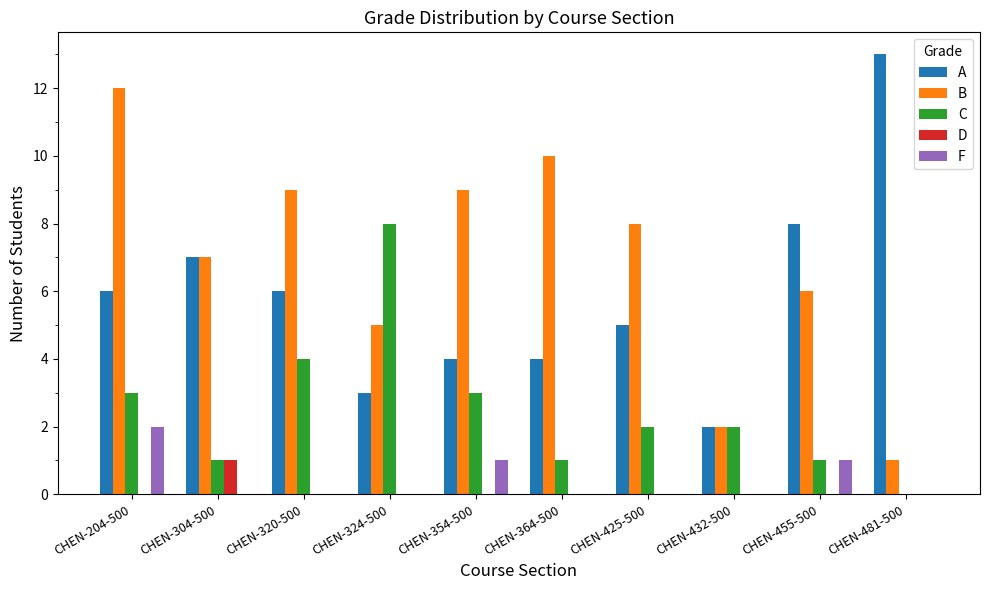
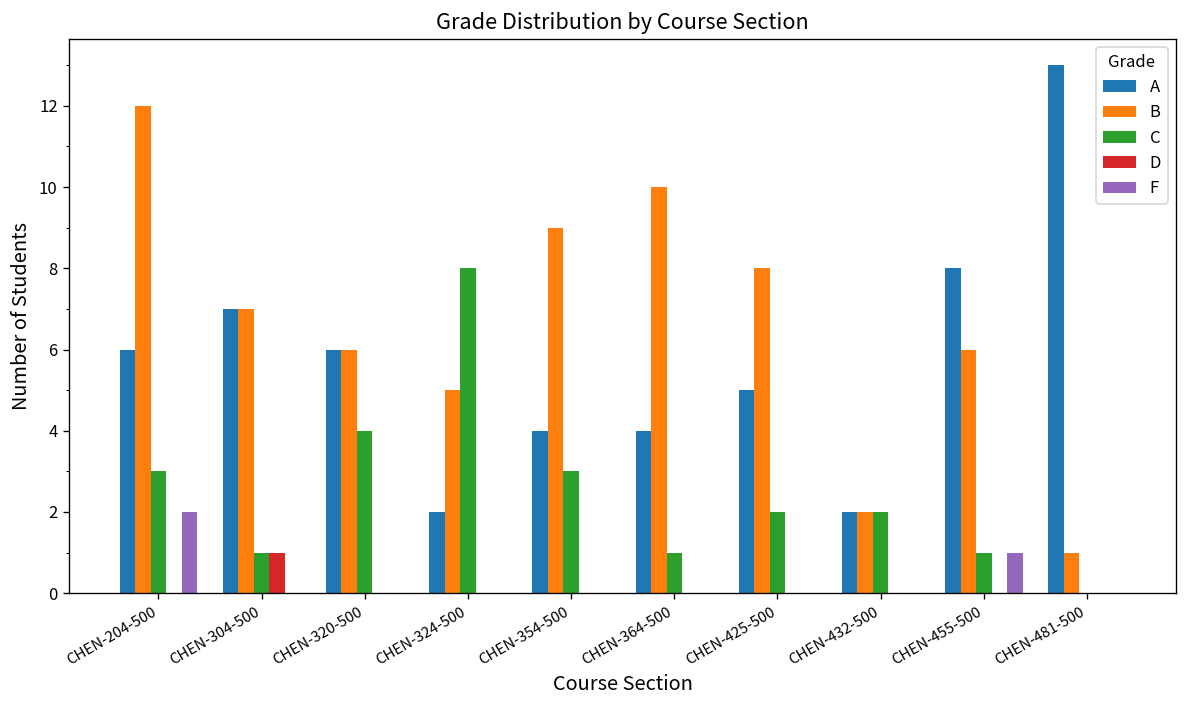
  {
    "A": {
      "CHEN-204-500": 6,
      "CHEN-304-500": 7,
      "CHEN-320-500": 6,
-     "CHEN-324-500": 3,
+     "CHEN-324-500": 2,
      "CHEN-354-500": 4,
      "CHEN-364-500": 4,
      "CHEN-425-500": 5,
      "CHEN-432-500": 2,
      "CHEN-455-500": 8,
      "CHEN-481-500": 13
    },
    "B": {
      "CHEN-204-500": 12,
      "CHEN-304-500": 7,
-     "CHEN-320-500": 9,
+     "CHEN-320-500": 6,
      "CHEN-324-500": 5,
      "CHEN-354-500": 9,
      "CHEN-364-500": 10,
      "CHEN-425-500": 8,
      "CHEN-432-500": 2,
      "CHEN-455-500": 6,
      "CHEN-481-500": 1
    },
    "C": {
      "CHEN-204-500": 3,
      "CHEN-304-500": 1,
      "CHEN-320-500": 4,
      "CHEN-324-500": 8,
      "CHEN-354-500": 3,
      "CHEN-364-500": 1,
      "CHEN-425-500": 2,
      "CHEN-432-500": 2,
      "CHEN-455-500": 1,
      "CHEN-481-500": 0
    },
    "D": {
      "CHEN-204-500": 0,
      "CHEN-304-500": 1,
      "CHEN-320-500": 0,
      "CHEN-324-500": 0,
      "CHEN-354-500": 0,
      "CHEN-364-500": 0,
      "CHEN-425-500": 0,
      "CHEN-432-500": 0,
      "CHEN-455-500": 0,
      "CHEN-481-500": 0
    },
    "F": {
      "CHEN-204-500": 2,
      "CHEN-304-500": 0,
      "CHEN-320-500": 0,
      "CHEN-324-500": 0,
-     "CHEN-354-500": 1,
+     "CHEN-354-500": 0,
      "CHEN-364-500": 0,
      "CHEN-425-500": 0,
      "CHEN-432-500": 0,
      "CHEN-455-500": 1,
      "CHEN-481-500": 0
    }
  }
